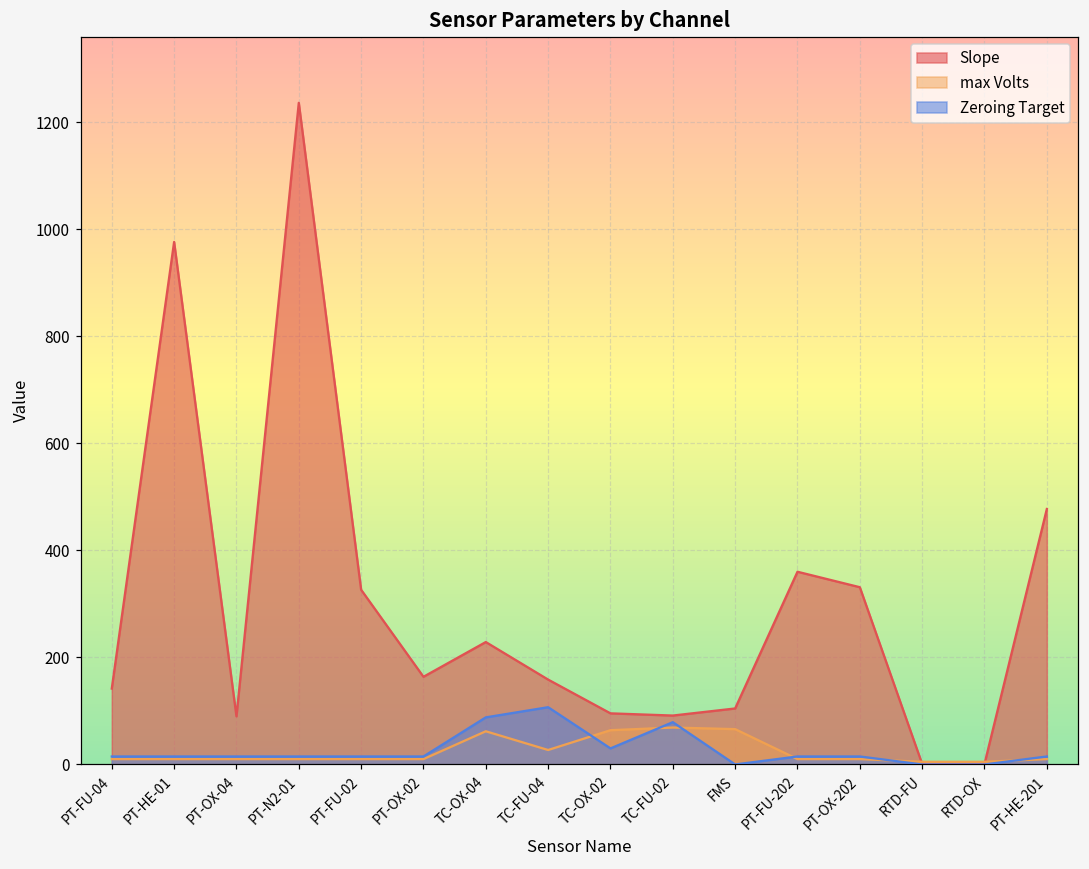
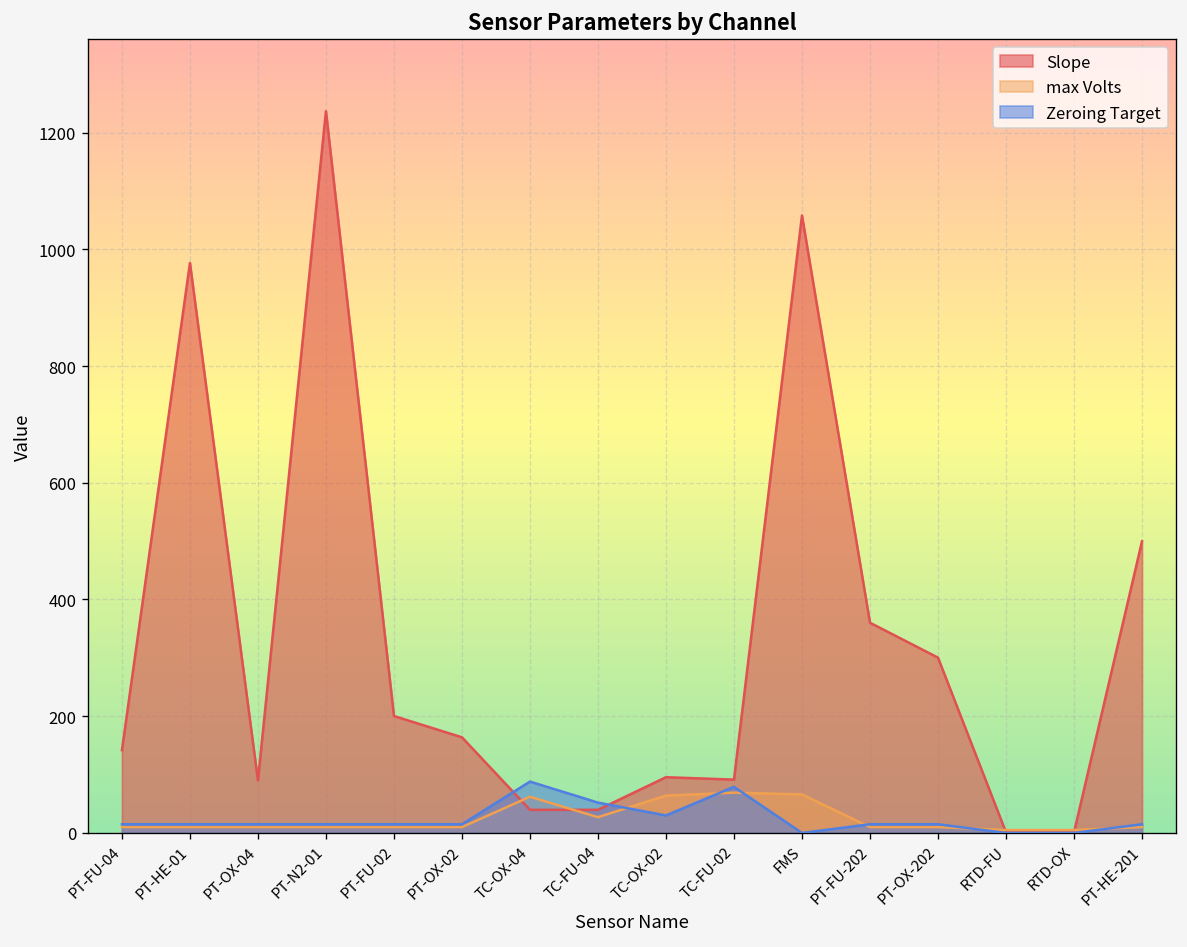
  {
    "Slope": {
      "PT-FU-04": 140,
      "PT-HE-01": 980,
      "PT-OX-04": 90,
      "PT-N2-01": 1240,
-     "PT-FU-02": 330,
+     "PT-FU-02": 200,
      "PT-OX-02": 160,
-     "TC-OX-04": 230,
-     "TC-FU-04": 160,
+     "TC-OX-04": 40,
+     "TC-FU-04": 40,
      "TC-OX-02": 100,
      "TC-FU-02": 90,
-     "FMS": 100,
+     "FMS": 1060,
      "PT-FU-202": 360,
-     "PT-OX-202": 330,
-     "PT-HE-201": 480
+     "PT-OX-202": 300,
+     "PT-HE-201": 500
    },
    "max Volts": {
      "TC-OX-04": 60,
      "TC-FU-04": 30,
      "TC-OX-02": 60,
      "TC-FU-02": 70,
      "FMS": 70
    },
    "Zeroing Target": {
      "TC-OX-04": 90,
-     "TC-FU-04": 110,
+     "TC-FU-04": 50,
      "TC-OX-02": 30,
      "TC-FU-02": 80,
      "FMS": 0
    }
  }
